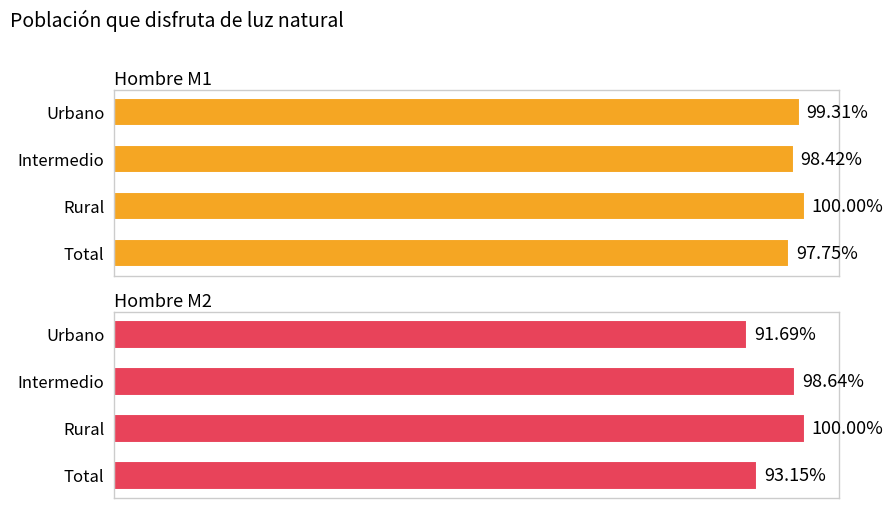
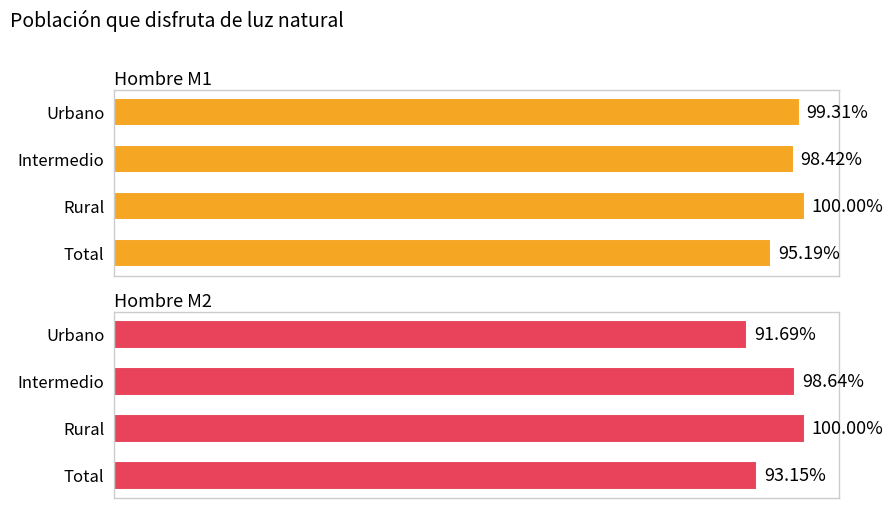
  {
    "Hombre M1": {
      "Urbano": "99.31%",
      "Intermedio": "98.42%",
      "Rural": "100.00%",
-     "Total": "97.75%"
+     "Total": "95.19%"
    },
    "Hombre M2": {
      "Urbano": "91.69%",
      "Intermedio": "98.64%",
      "Rural": "100.00%",
      "Total": "93.15%"
    }
  }
